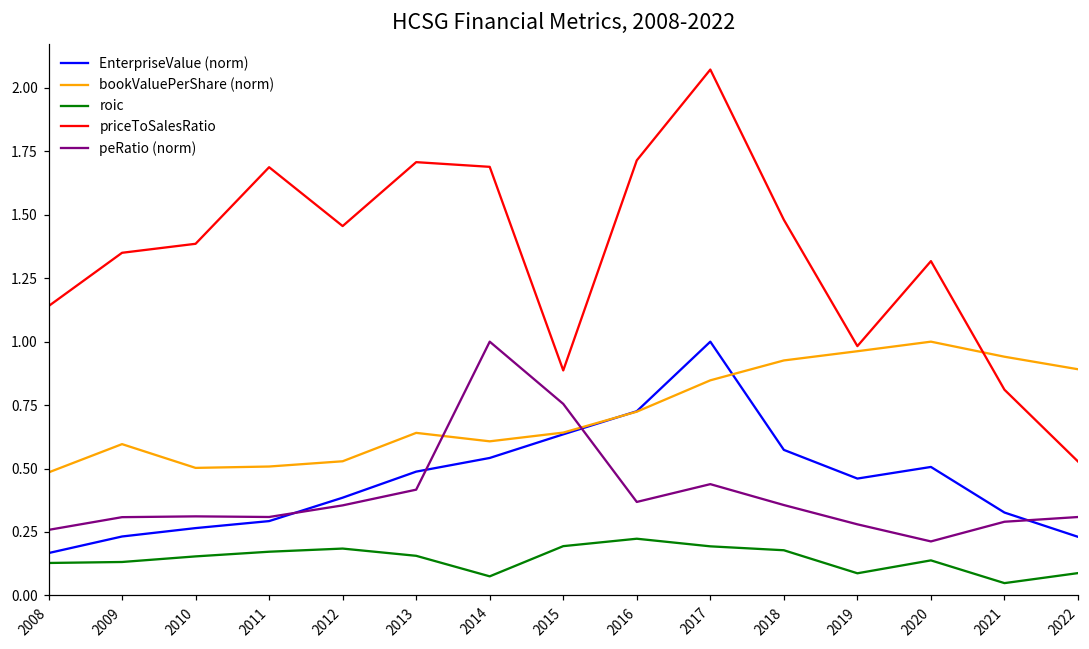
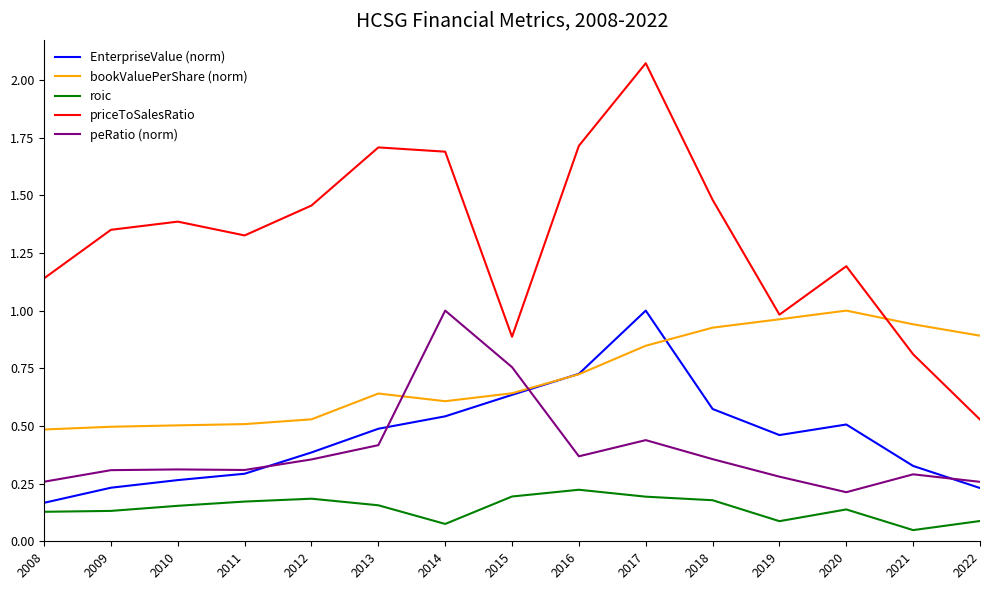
  {
    "EnterpriseValue (norm)": {
      "2008": 0.17,
      "2009": 0.23,
      "2010": 0.27,
      "2011": 0.29,
      "2012": 0.39,
      "2013": 0.49,
      "2014": 0.54,
      "2017": 1.00,
      "2018": 0.57,
      "2019": 0.46,
      "2020": 0.51,
      "2021": 0.33,
      "2022": 0.23
    },
    "bookValuePerShare (norm)": {
      "2008": 0.48,
-     "2009": 0.60,
+     "2009": 0.50,
      "2010": 0.50,
      "2011": 0.51,
      "2012": 0.53,
      "2013": 0.64,
      "2014": 0.61,
      "2017": 0.85,
      "2018": 0.93,
      "2019": 0.96,
      "2020": 1.00,
      "2021": 0.94,
      "2022": 0.89
    },
    "roic": {
      "2008": 0.13,
      "2009": 0.13,
      "2010": 0.15,
      "2011": 0.17,
      "2012": 0.18,
      "2013": 0.16,
      "2014": 0.08,
      "2015": 0.19,
      "2016": 0.22,
      "2017": 0.19,
      "2018": 0.18,
      "2019": 0.09,
      "2020": 0.14,
      "2021": 0.05,
      "2022": 0.09
    },
    "priceToSalesRatio": {
      "2008": 1.14,
      "2009": 1.35,
      "2010": 1.39,
-     "2011": 1.69,
+     "2011": 1.33,
      "2012": 1.46,
      "2013": 1.71,
      "2014": 1.69,
      "2015": 0.89,
      "2016": 1.71,
      "2017": 2.07,
      "2018": 1.48,
      "2019": 0.98,
-     "2020": 1.32,
+     "2020": 1.19,
      "2021": 0.81,
      "2022": 0.53
    },
    "peRatio (norm)": {
      "2008": 0.26,
      "2009": 0.31,
      "2010": 0.31,
      "2011": 0.31,
      "2012": 0.35,
      "2013": 0.42,
      "2014": 1.00,
      "2015": 0.75,
      "2016": 0.37,
      "2017": 0.44,
      "2018": 0.36,
      "2019": 0.28,
      "2020": 0.21,
      "2021": 0.29,
-     "2022": 0.31
+     "2022": 0.26
    }
  }
